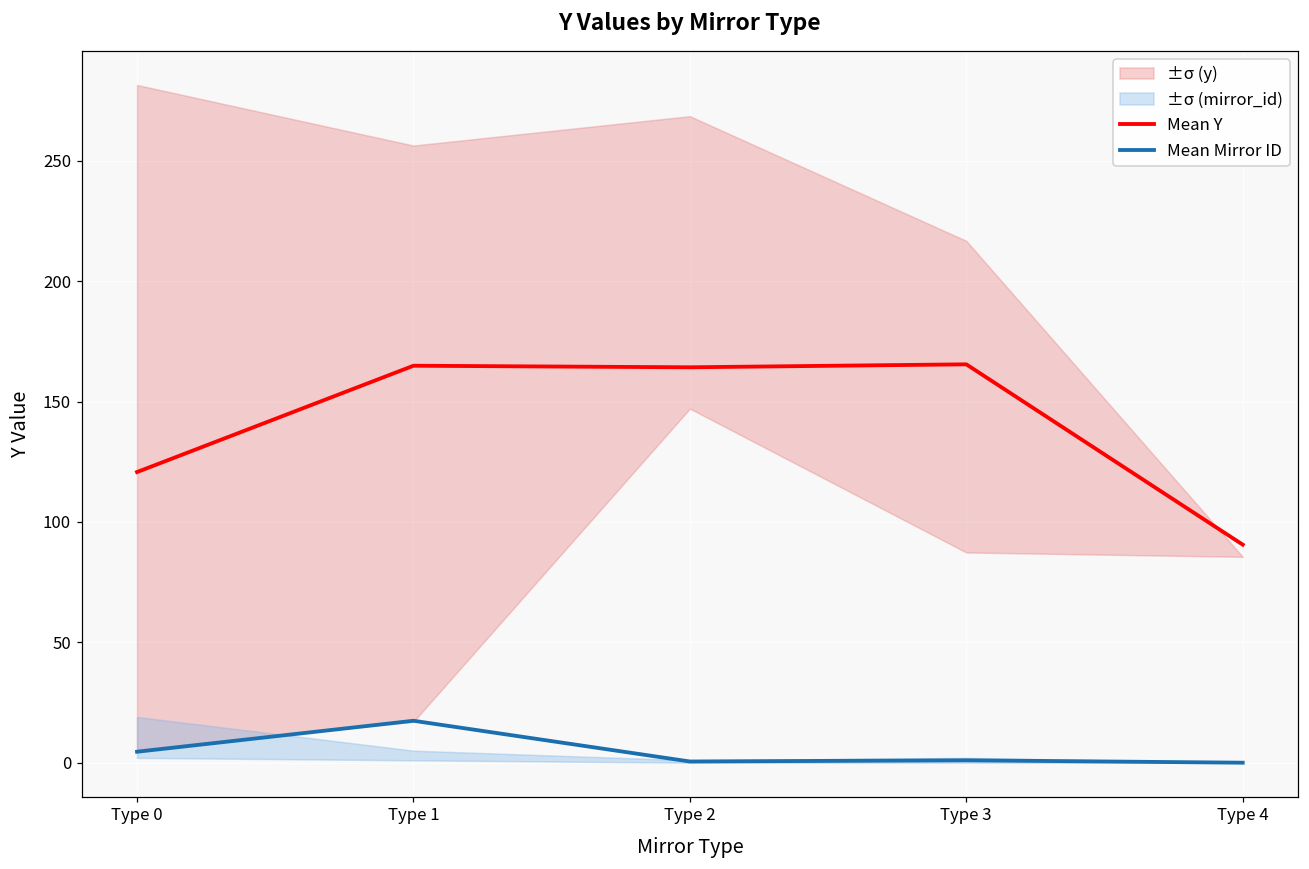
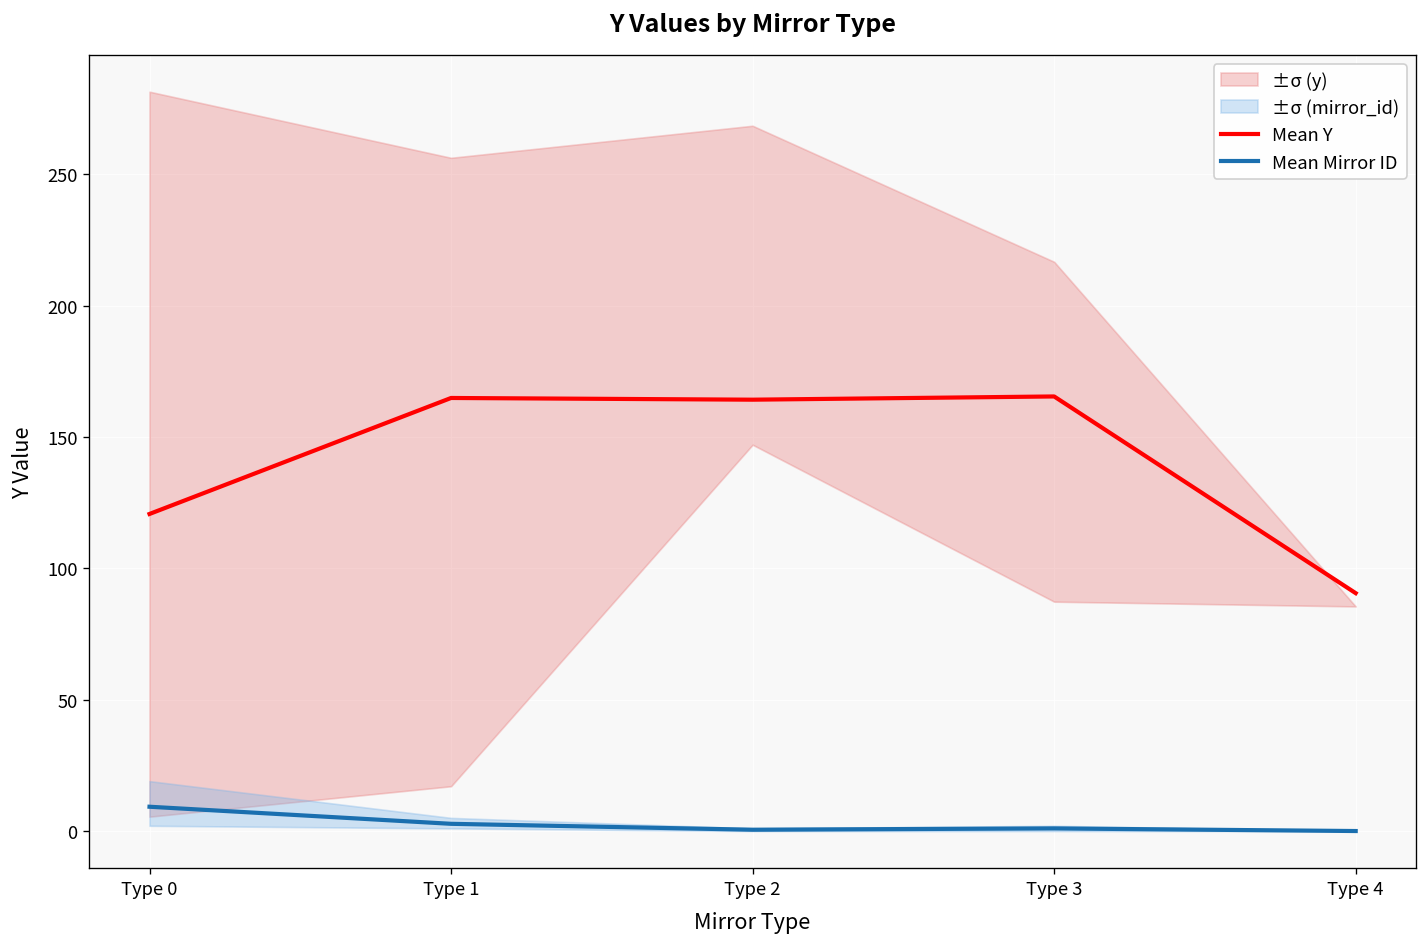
  {
    "Mean Y": {
      "Type 0": 121,
      "Type 1": 165,
      "Type 2": 164,
      "Type 3": 165,
      "Type 4": 91
    },
    "Mean Mirror ID": {
-     "Type 0": 5,
-     "Type 1": 17
+     "Type 0": 9,
+     "Type 1": 3
    }
  }
